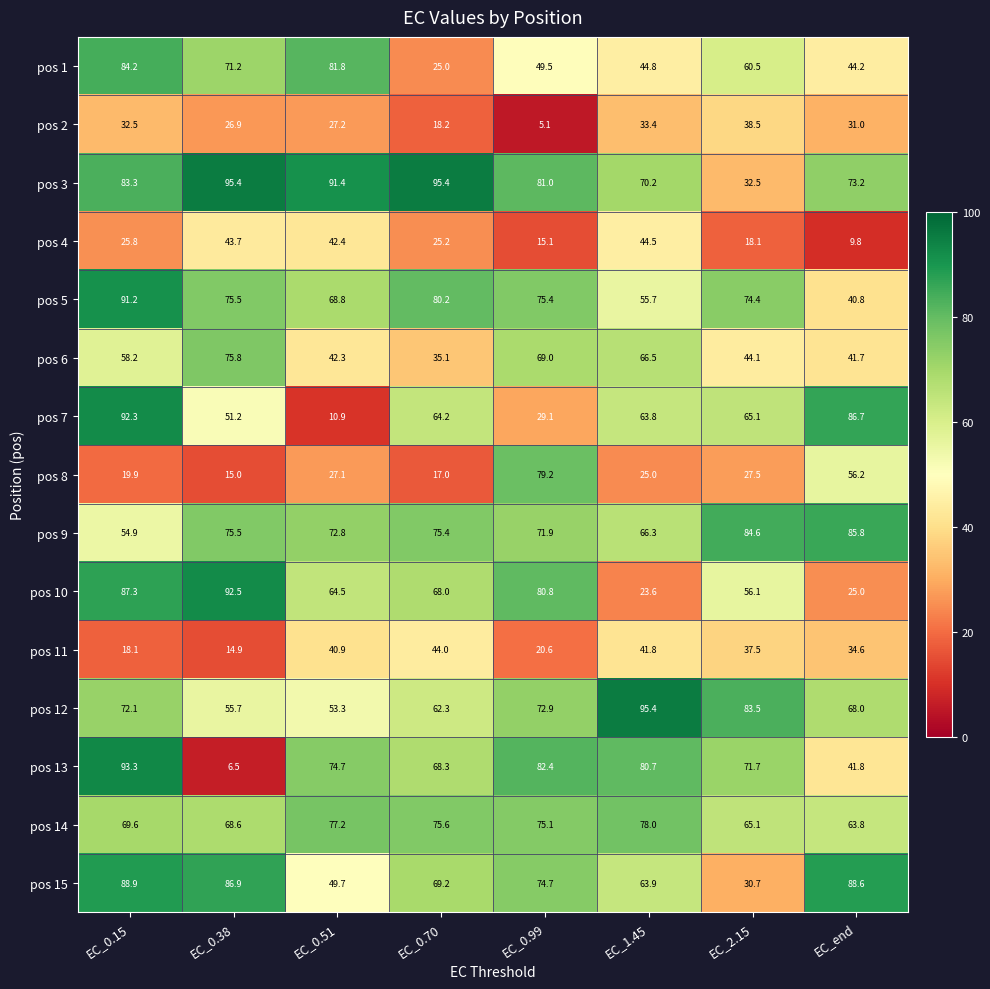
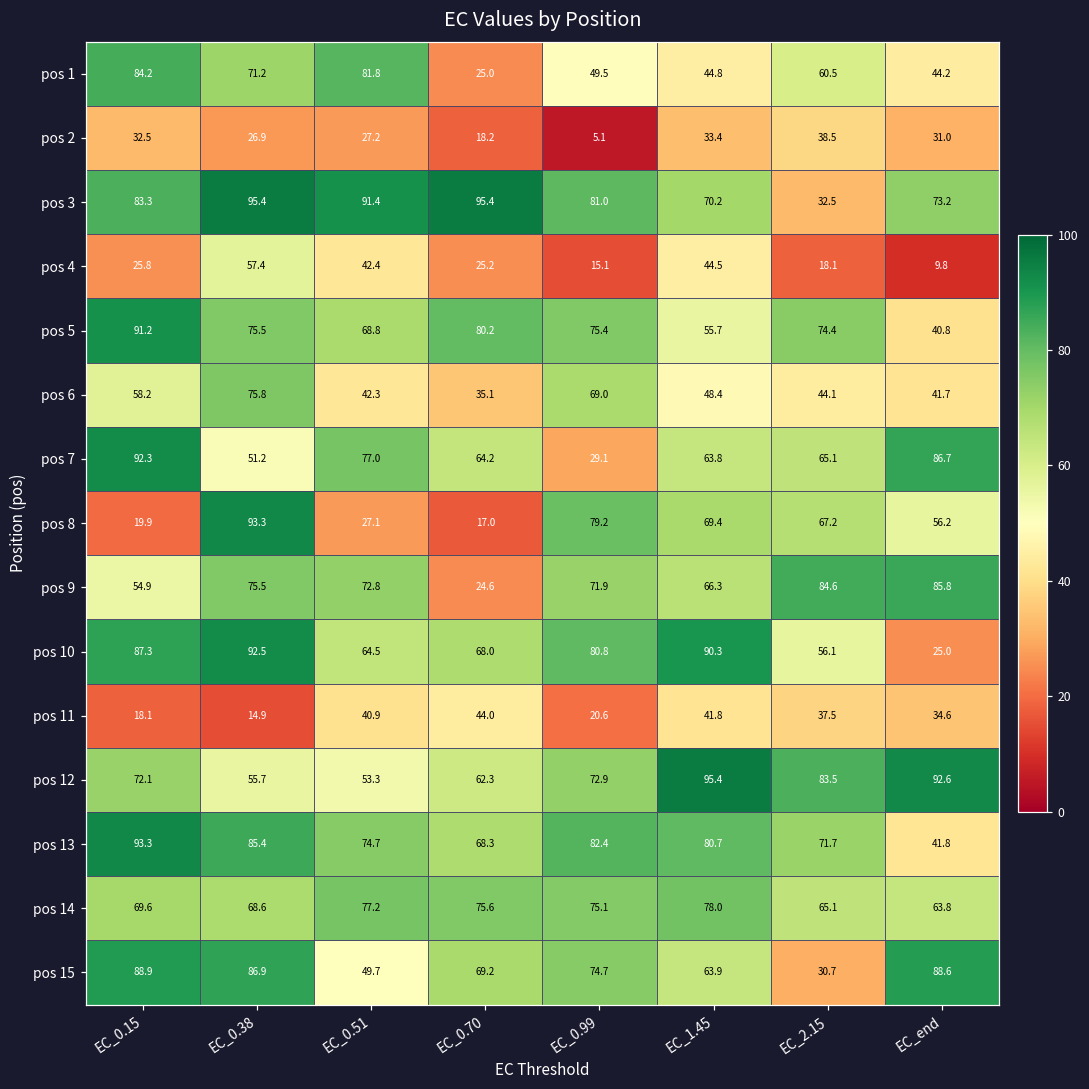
  {
    "pos 1": {
      "EC_0.15": 84.2,
      "EC_0.38": 71.2,
      "EC_0.51": 81.8,
      "EC_0.70": 25.0,
      "EC_0.99": 49.5,
      "EC_1.45": 44.8,
      "EC_2.15": 60.5,
      "EC_end": 44.2
    },
    "pos 2": {
      "EC_0.15": 32.5,
      "EC_0.38": 26.9,
      "EC_0.51": 27.2,
      "EC_0.70": 18.2,
      "EC_0.99": 5.1,
      "EC_1.45": 33.4,
      "EC_2.15": 38.5,
      "EC_end": 31.0
    },
    "pos 3": {
      "EC_0.15": 83.3,
      "EC_0.38": 95.4,
      "EC_0.51": 91.4,
      "EC_0.70": 95.4,
      "EC_0.99": 81.0,
      "EC_1.45": 70.2,
      "EC_2.15": 32.5,
      "EC_end": 73.2
    },
    "pos 4": {
      "EC_0.15": 25.8,
-     "EC_0.38": 43.7,
+     "EC_0.38": 57.4,
      "EC_0.51": 42.4,
      "EC_0.70": 25.2,
      "EC_0.99": 15.1,
      "EC_1.45": 44.5,
      "EC_2.15": 18.1,
      "EC_end": 9.8
    },
    "pos 5": {
      "EC_0.15": 91.2,
      "EC_0.38": 75.5,
      "EC_0.51": 68.8,
      "EC_0.70": 80.2,
      "EC_0.99": 75.4,
      "EC_1.45": 55.7,
      "EC_2.15": 74.4,
      "EC_end": 40.8
    },
    "pos 6": {
      "EC_0.15": 58.2,
      "EC_0.38": 75.8,
      "EC_0.51": 42.3,
      "EC_0.70": 35.1,
      "EC_0.99": 69.0,
-     "EC_1.45": 66.5,
+     "EC_1.45": 48.4,
      "EC_2.15": 44.1,
      "EC_end": 41.7
    },
    "pos 7": {
      "EC_0.15": 92.3,
      "EC_0.38": 51.2,
-     "EC_0.51": 10.9,
+     "EC_0.51": 77.0,
      "EC_0.70": 64.2,
      "EC_0.99": 29.1,
      "EC_1.45": 63.8,
      "EC_2.15": 65.1,
      "EC_end": 86.7
    },
    "pos 8": {
      "EC_0.15": 19.9,
-     "EC_0.38": 15.0,
+     "EC_0.38": 93.3,
      "EC_0.51": 27.1,
      "EC_0.70": 17.0,
      "EC_0.99": 79.2,
-     "EC_1.45": 25.0,
-     "EC_2.15": 27.5,
+     "EC_1.45": 69.4,
+     "EC_2.15": 67.2,
      "EC_end": 56.2
    },
    "pos 9": {
      "EC_0.15": 54.9,
      "EC_0.38": 75.5,
      "EC_0.51": 72.8,
-     "EC_0.70": 75.4,
+     "EC_0.70": 24.6,
      "EC_0.99": 71.9,
      "EC_1.45": 66.3,
      "EC_2.15": 84.6,
      "EC_end": 85.8
    },
    "pos 10": {
      "EC_0.15": 87.3,
      "EC_0.38": 92.5,
      "EC_0.51": 64.5,
      "EC_0.70": 68.0,
      "EC_0.99": 80.8,
-     "EC_1.45": 23.6,
+     "EC_1.45": 90.3,
      "EC_2.15": 56.1,
      "EC_end": 25.0
    },
    "pos 11": {
      "EC_0.15": 18.1,
      "EC_0.38": 14.9,
      "EC_0.51": 40.9,
      "EC_0.70": 44.0,
      "EC_0.99": 20.6,
      "EC_1.45": 41.8,
      "EC_2.15": 37.5,
      "EC_end": 34.6
    },
    "pos 12": {
      "EC_0.15": 72.1,
      "EC_0.38": 55.7,
      "EC_0.51": 53.3,
      "EC_0.70": 62.3,
      "EC_0.99": 72.9,
      "EC_1.45": 95.4,
      "EC_2.15": 83.5,
-     "EC_end": 68.0
+     "EC_end": 92.6
    },
    "pos 13": {
      "EC_0.15": 93.3,
-     "EC_0.38": 6.5,
+     "EC_0.38": 85.4,
      "EC_0.51": 74.7,
      "EC_0.70": 68.3,
      "EC_0.99": 82.4,
      "EC_1.45": 80.7,
      "EC_2.15": 71.7,
      "EC_end": 41.8
    },
    "pos 14": {
      "EC_0.15": 69.6,
      "EC_0.38": 68.6,
      "EC_0.51": 77.2,
      "EC_0.70": 75.6,
      "EC_0.99": 75.1,
      "EC_1.45": 78.0,
      "EC_2.15": 65.1,
      "EC_end": 63.8
    },
    "pos 15": {
      "EC_0.15": 88.9,
      "EC_0.38": 86.9,
      "EC_0.51": 49.7,
      "EC_0.70": 69.2,
      "EC_0.99": 74.7,
      "EC_1.45": 63.9,
      "EC_2.15": 30.7,
      "EC_end": 88.6
    }
  }
